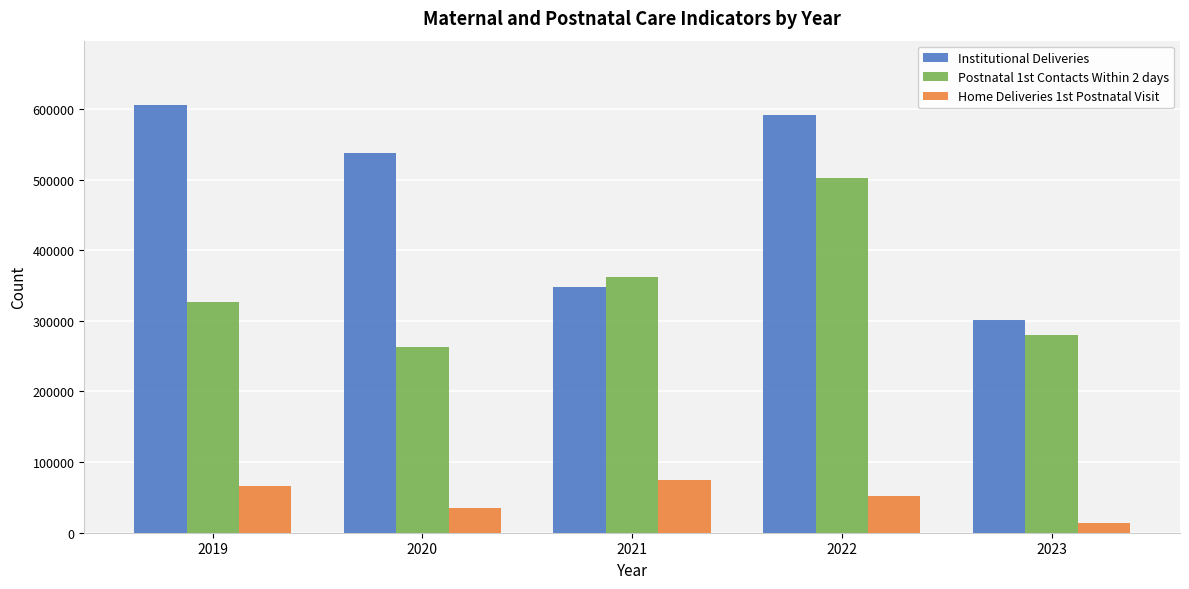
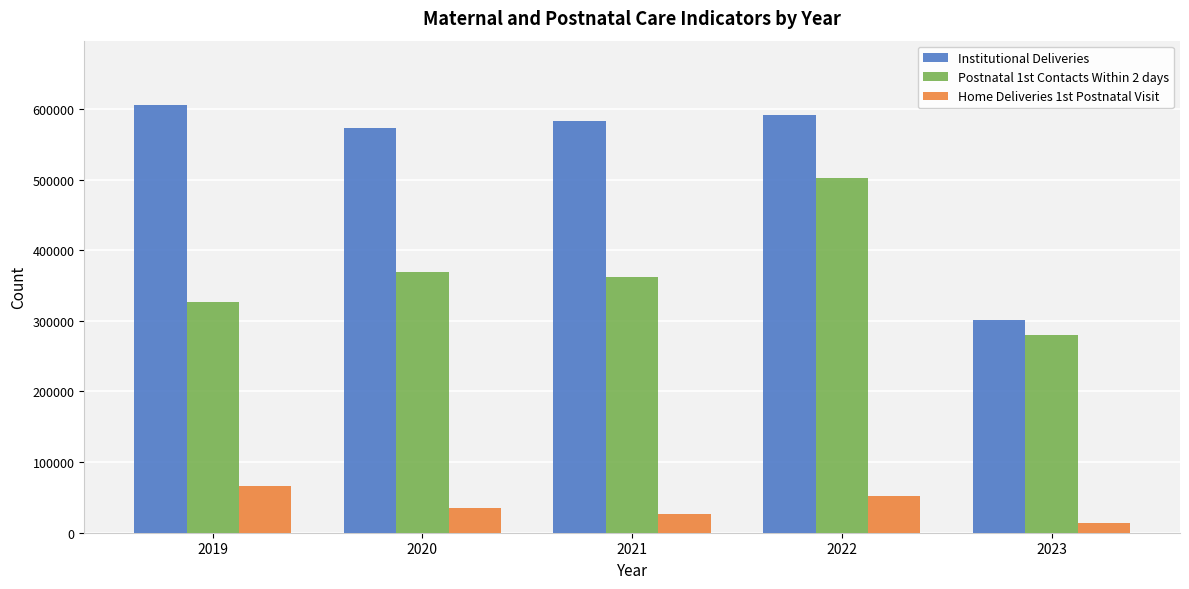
  {
    "Institutional Deliveries": {
      "2019": 610000,
-     "2020": 540000,
-     "2021": 350000,
+     "2020": 570000,
+     "2021": 580000,
      "2022": 590000,
      "2023": 300000
    },
    "Postnatal 1st Contacts Within 2 days": {
      "2019": 330000,
-     "2020": 260000,
+     "2020": 370000,
      "2021": 360000,
      "2022": 500000,
      "2023": 280000
    },
    "Home Deliveries 1st Postnatal Visit": {
      "2019": 70000,
      "2020": 40000,
-     "2021": 80000,
+     "2021": 30000,
      "2022": 50000,
      "2023": 10000
    }
  }
